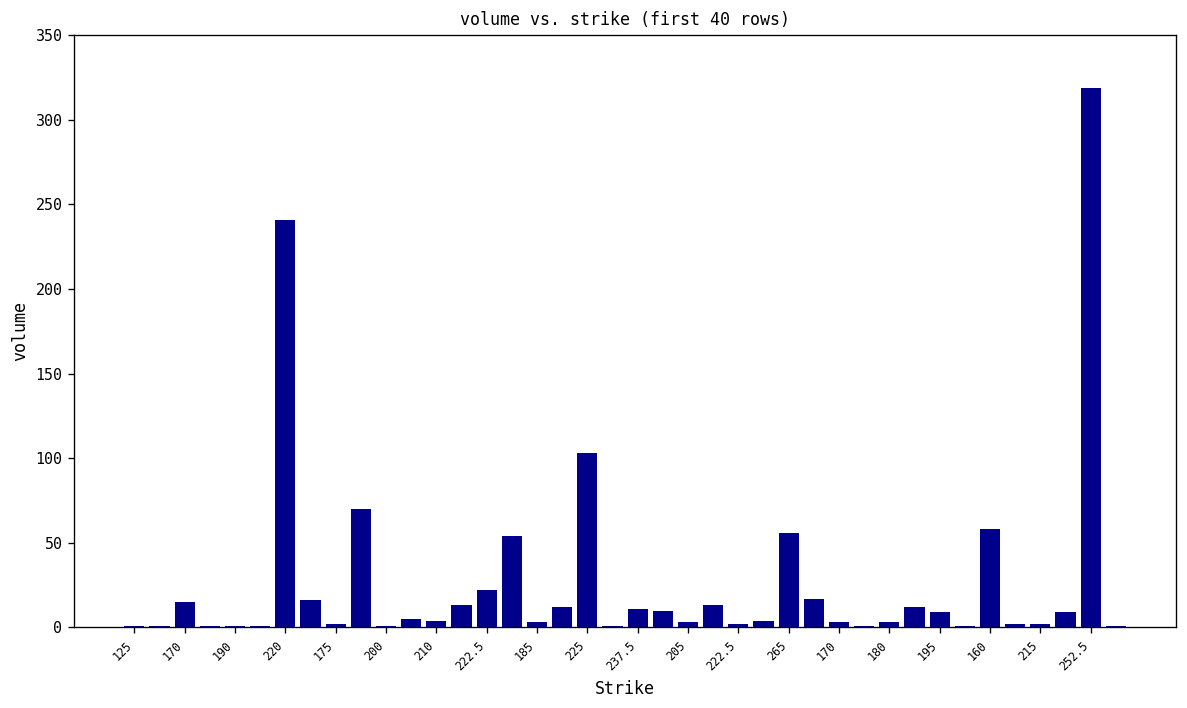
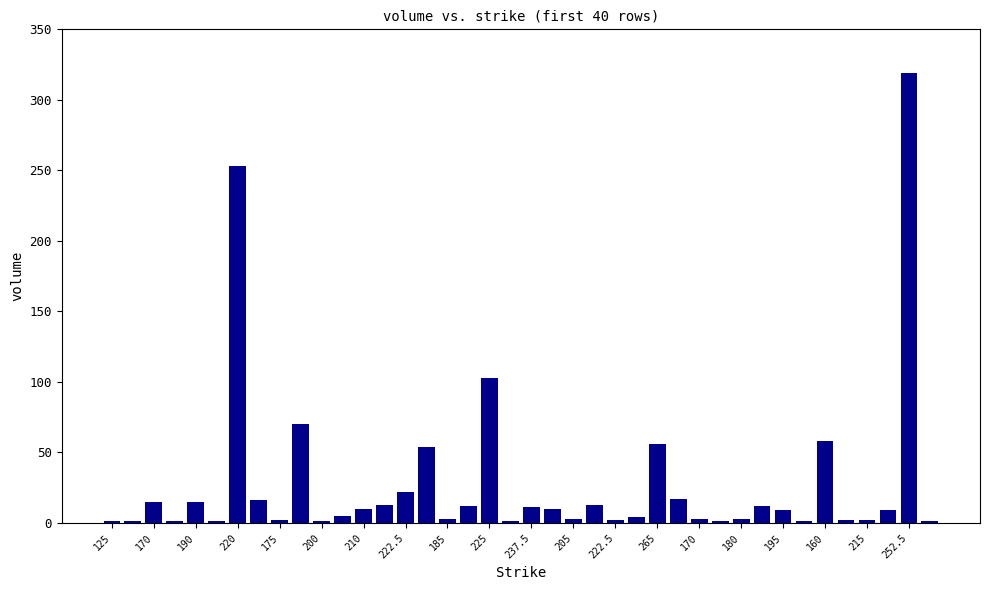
  {
-   "190": 1,
-   "220": 241,
-   "210": 4,
+   "190": 15,
+   "220": 253,
+   "210": 10,
    "237.5": 11,
    "265": 56,
    "180": 3,
    "160": 58,
    "252.5": 319
  }
